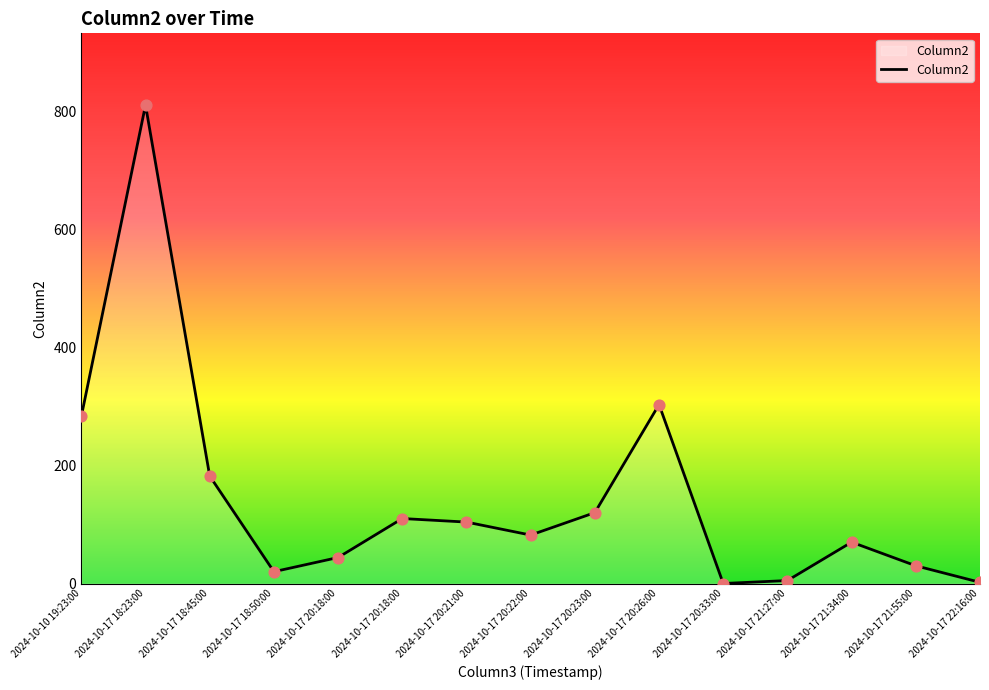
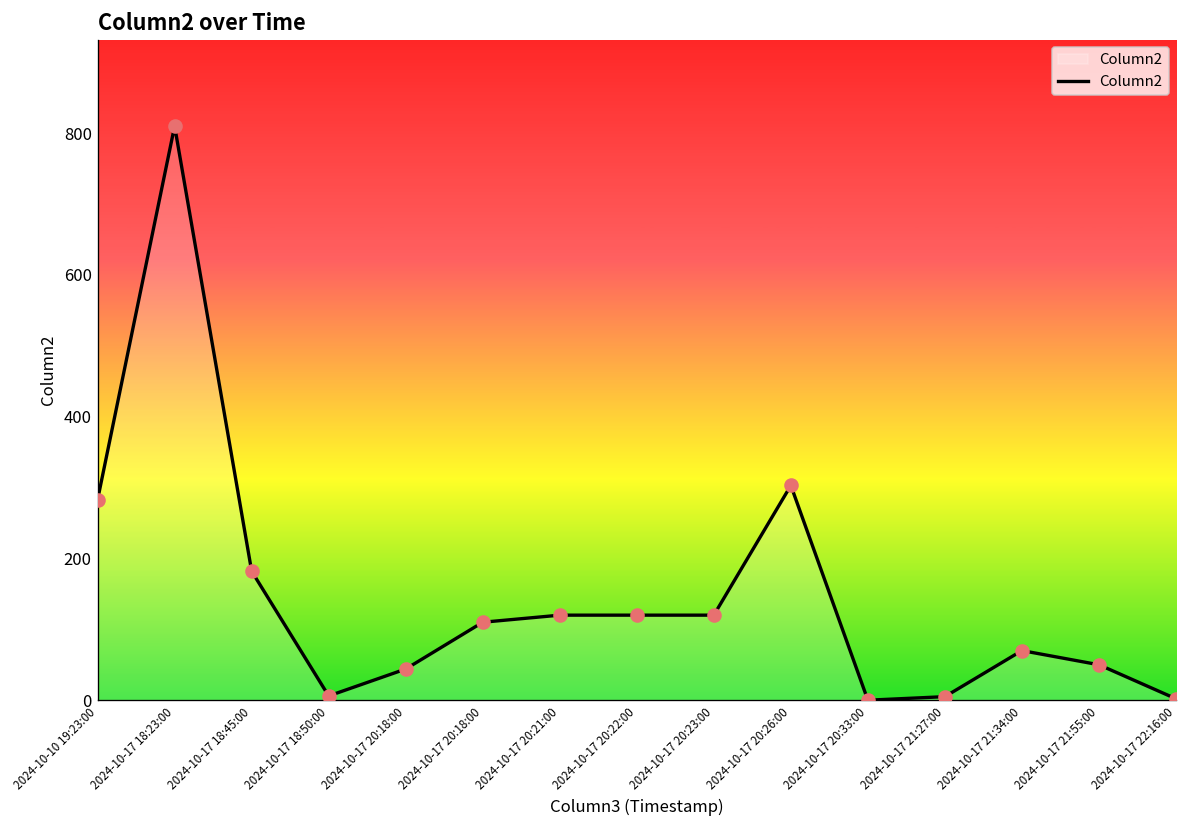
  {
    "2024-10-10 19:23:00": 280,
    "2024-10-17 18:23:00": 810,
    "2024-10-17 18:45:00": 180,
-   "2024-10-17 18:50:00": 20,
-   "2024-10-17 20:21:00": 100,
-   "2024-10-17 20:22:00": 80,
+   "2024-10-17 18:50:00": 10,
+   "2024-10-17 20:21:00": 120,
+   "2024-10-17 20:22:00": 120,
    "2024-10-17 20:23:00": 120,
    "2024-10-17 20:26:00": 300,
    "2024-10-17 20:33:00": 0,
    "2024-10-17 21:27:00": 10,
    "2024-10-17 21:34:00": 70,
-   "2024-10-17 21:55:00": 30,
+   "2024-10-17 21:55:00": 50,
    "2024-10-17 22:16:00": 0
  }
